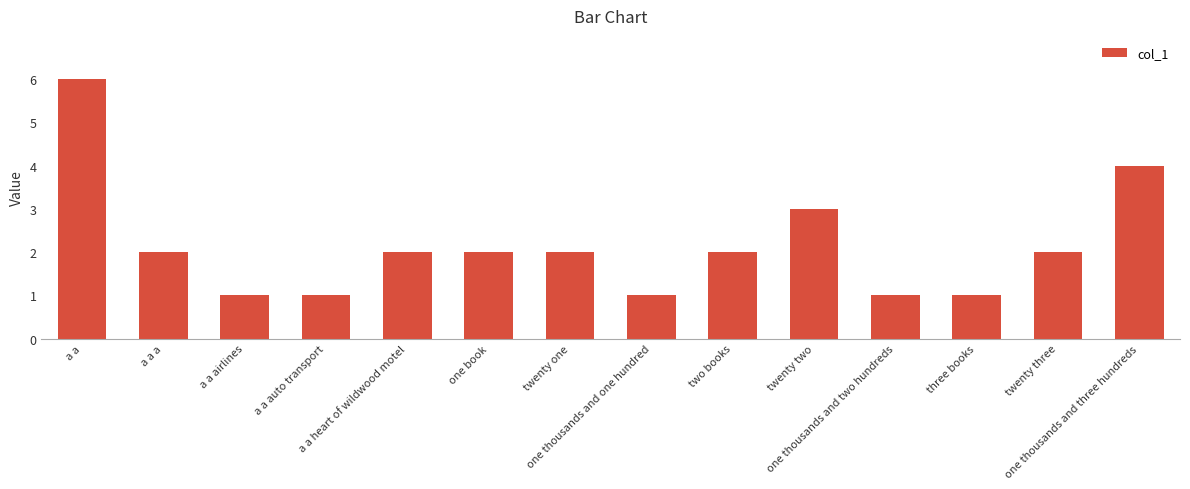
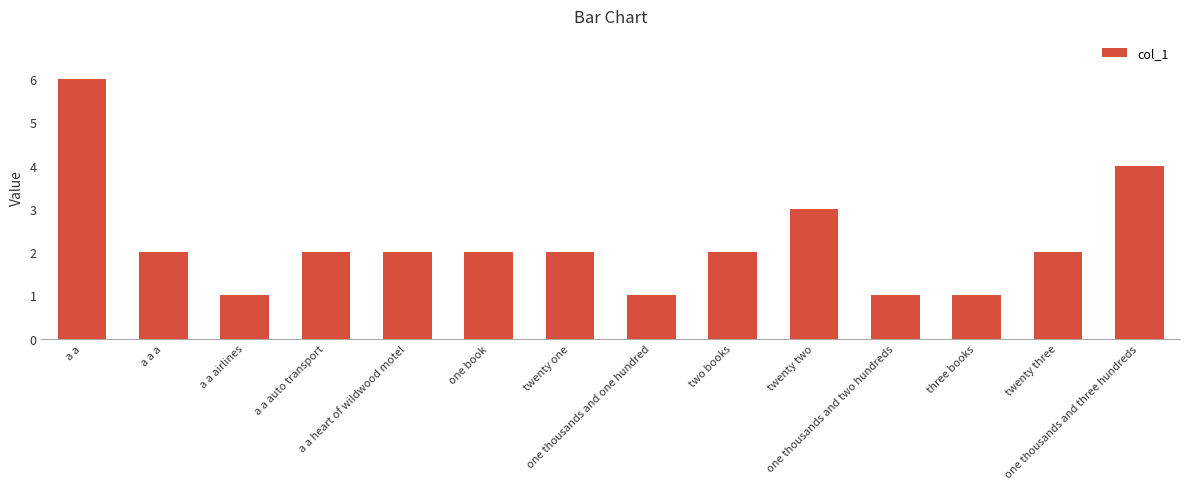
  {
    "a a": 6,
    "a a a": 2,
    "a a airlines": 1,
-   "a a auto transport": 1,
+   "a a auto transport": 2,
    "a a heart of wildwood motel": 2,
    "one book": 2,
    "twenty one": 2,
    "one thousands and one hundred": 1,
    "two books": 2,
    "twenty two": 3,
    "one thousands and two hundreds": 1,
    "three books": 1,
    "twenty three": 2,
    "one thousands and three hundreds": 4
  }
